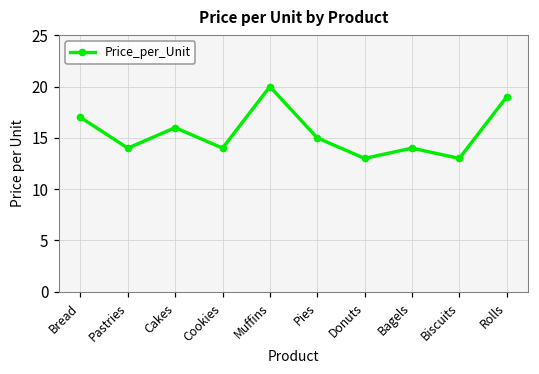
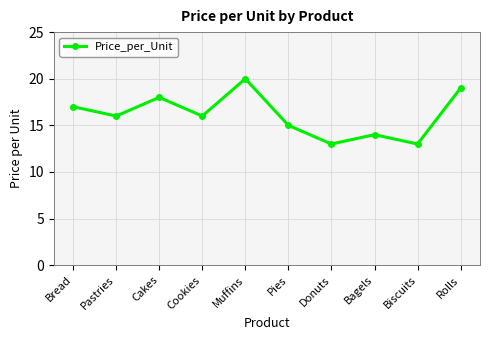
  {
    "Bread": 17,
-   "Pastries": 14,
-   "Cakes": 16,
-   "Cookies": 14,
+   "Pastries": 16,
+   "Cakes": 18,
+   "Cookies": 16,
    "Muffins": 20,
    "Pies": 15,
    "Donuts": 13,
    "Bagels": 14,
    "Biscuits": 13,
    "Rolls": 19
  }
